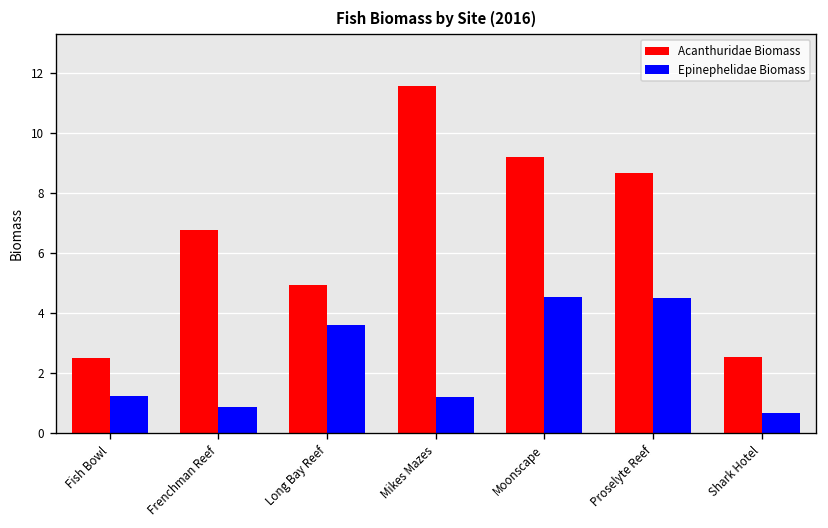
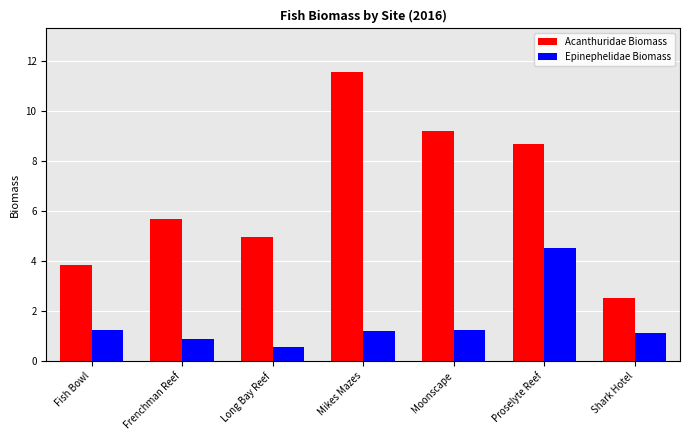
  {
    "Acanthuridae Biomass": {
-     "Fish Bowl": 2.5,
-     "Frenchman Reef": 6.8,
+     "Fish Bowl": 3.8,
+     "Frenchman Reef": 5.7,
      "Long Bay Reef": 4.9,
      "Mikes Mazes": 11.6,
      "Moonscape": 9.2,
      "Proselyte Reef": 8.7,
      "Shark Hotel": 2.5
    },
    "Epinephelidae Biomass": {
      "Fish Bowl": 1.2,
      "Frenchman Reef": 0.9,
-     "Long Bay Reef": 3.6,
+     "Long Bay Reef": 0.6,
      "Mikes Mazes": 1.2,
-     "Moonscape": 4.5,
+     "Moonscape": 1.2,
      "Proselyte Reef": 4.5,
-     "Shark Hotel": 0.7
+     "Shark Hotel": 1.1
    }
  }
